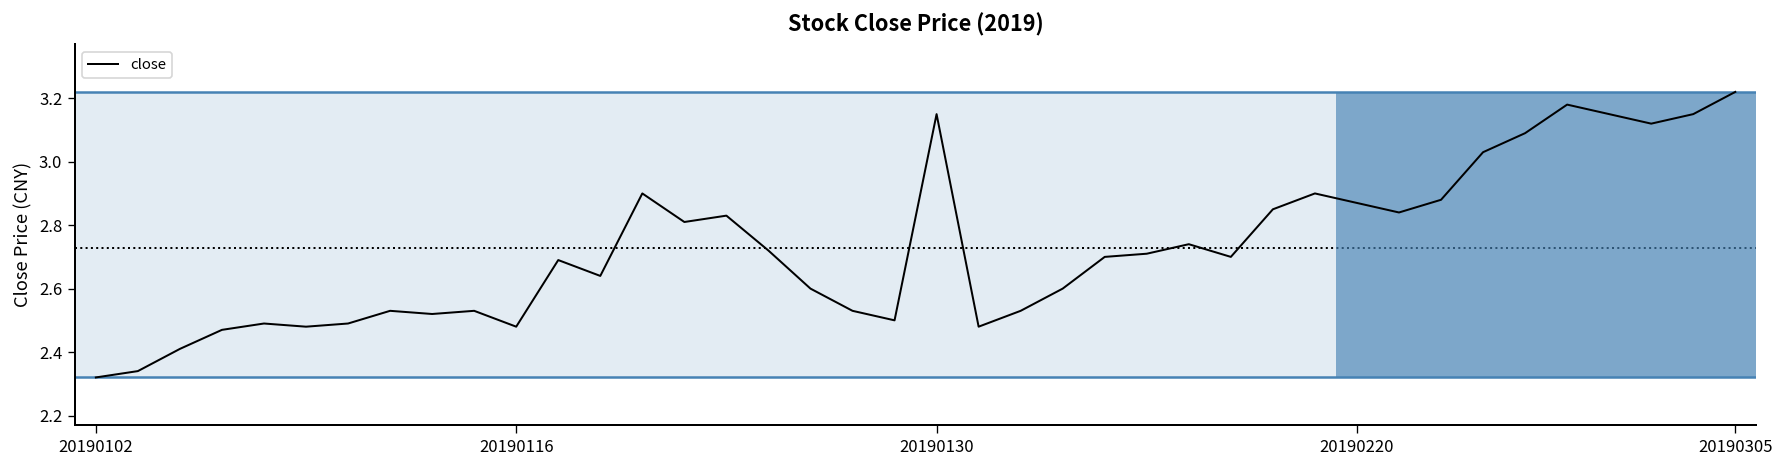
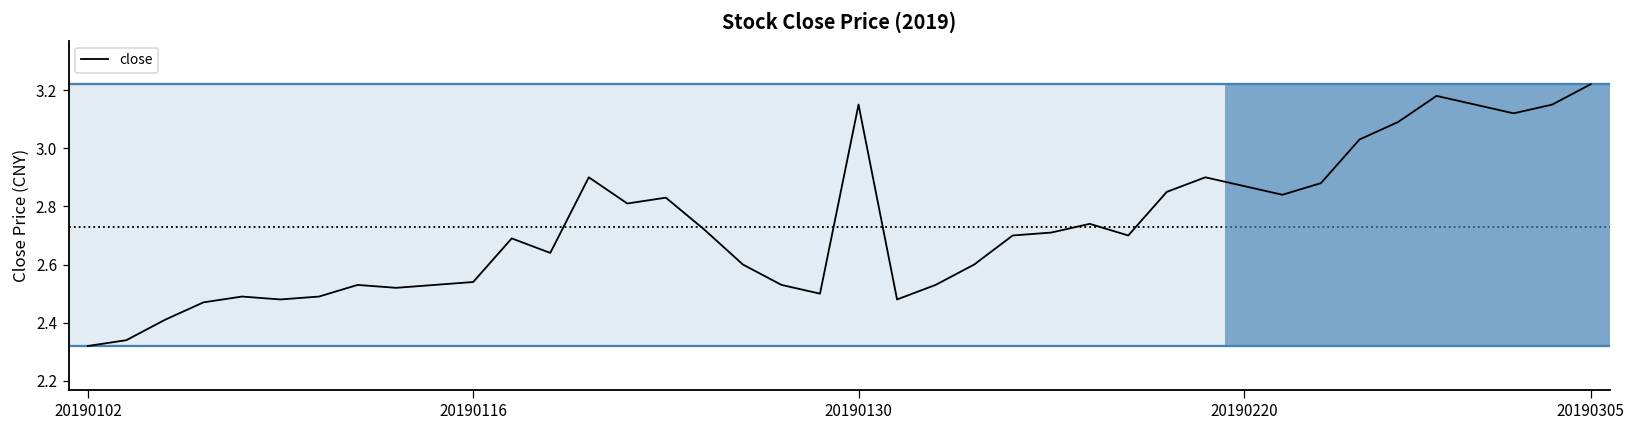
  {
    "20190102": 2.32,
-   "20190116": 2.48,
+   "20190116": 2.54,
    "20190130": 3.15
  }
